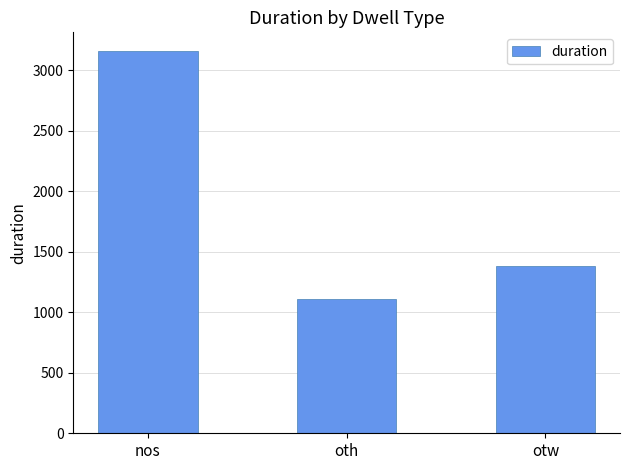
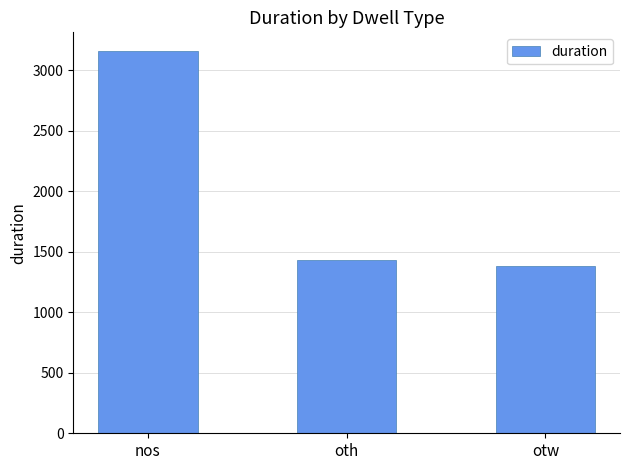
  {
    "nos": 3160,
-   "oth": 1110,
+   "oth": 1430,
    "otw": 1380
  }
